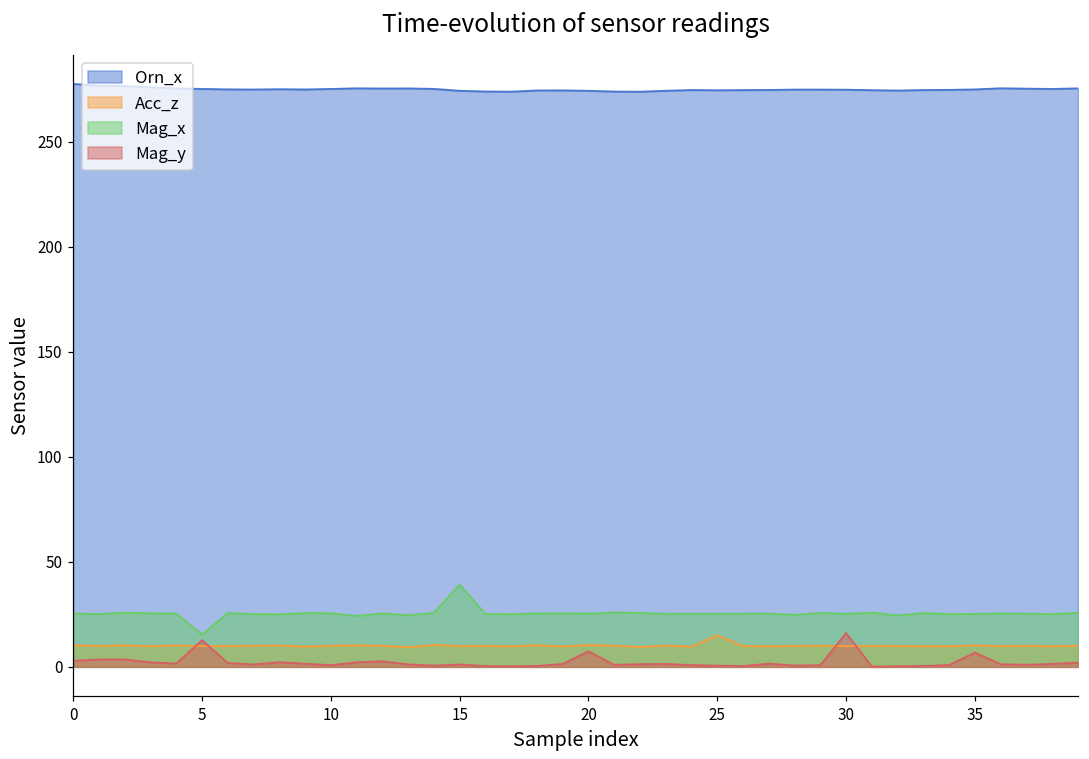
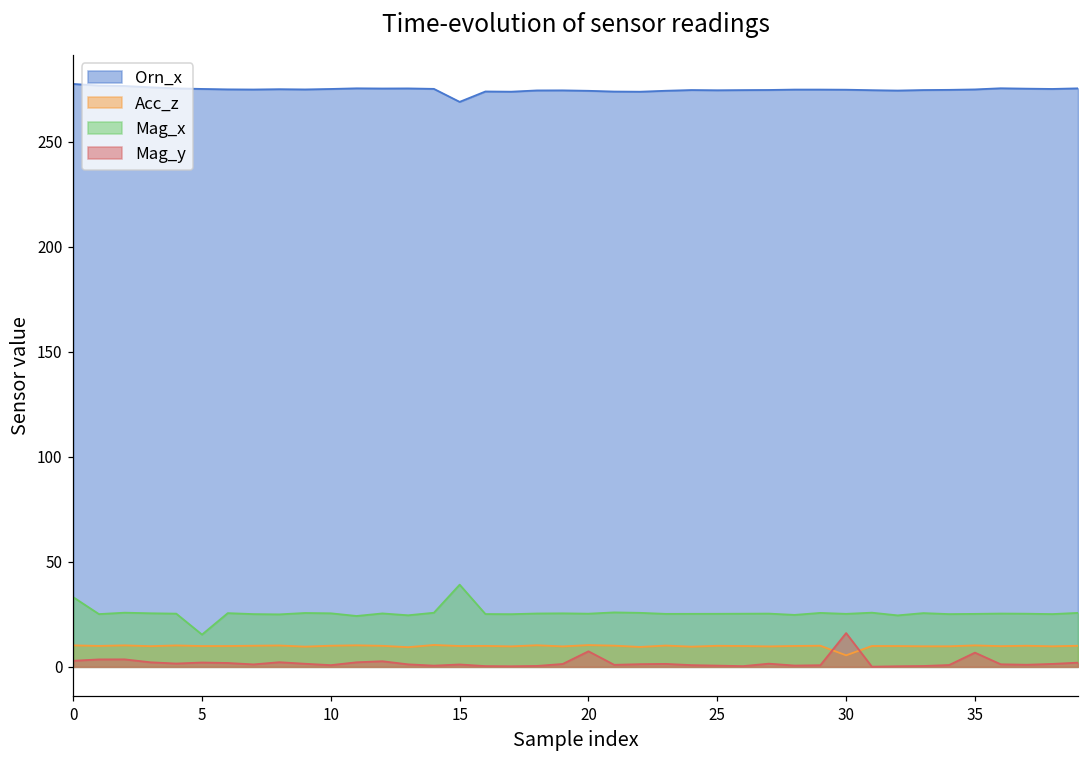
  {
    "Orn_x": {
      "0": 277,
      "5": 275,
      "10": 275,
-     "15": 274,
+     "15": 269,
      "20": 274,
      "25": 274,
      "30": 275,
      "35": 275
    },
    "Acc_z": {
      "0": 10,
      "5": 10,
      "10": 10,
      "15": 10,
      "20": 10,
-     "25": 15,
-     "30": 10,
+     "25": 10,
+     "30": 5,
      "35": 10
    },
    "Mag_x": {
-     "0": 25,
+     "0": 33,
      "5": 15,
      "10": 25,
      "15": 39,
      "20": 25,
      "25": 25,
      "30": 25,
      "35": 25
    },
    "Mag_y": {
      "0": 3,
-     "5": 13,
+     "5": 2,
      "10": 1,
      "15": 1,
      "20": 7,
      "25": 1,
      "30": 16,
      "35": 7
    }
  }
